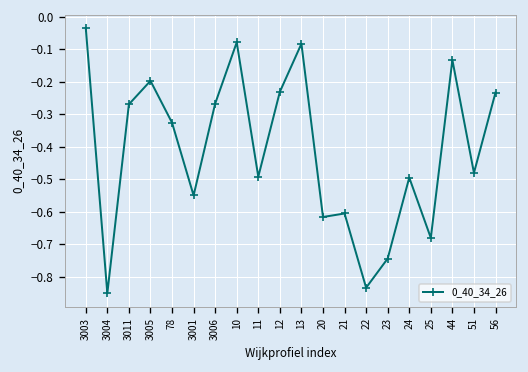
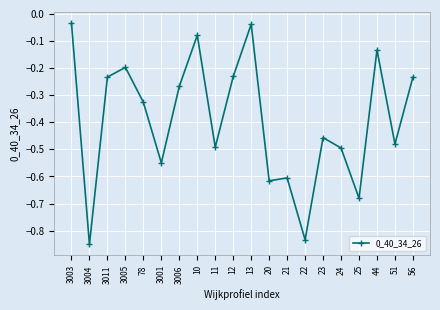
  {
    "3003": -0.03,
    "3004": -0.85,
-   "3011": -0.27,
+   "3011": -0.23,
    "3005": -0.20,
    "78": -0.33,
    "3001": -0.55,
    "3006": -0.27,
    "10": -0.08,
    "11": -0.49,
    "12": -0.23,
-   "13": -0.08,
+   "13": -0.04,
    "20": -0.62,
    "21": -0.61,
    "22": -0.83,
-   "23": -0.74,
+   "23": -0.46,
    "24": -0.49,
    "25": -0.68,
    "44": -0.13,
    "51": -0.48,
    "56": -0.23
  }
